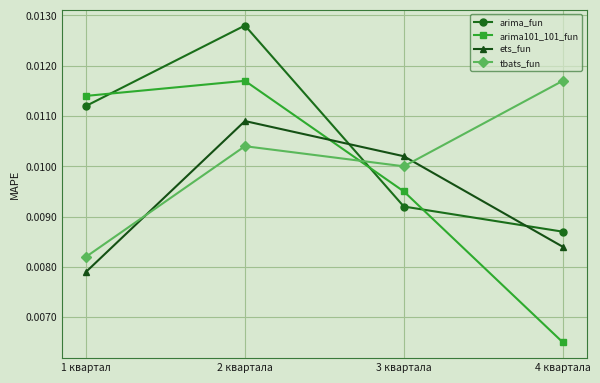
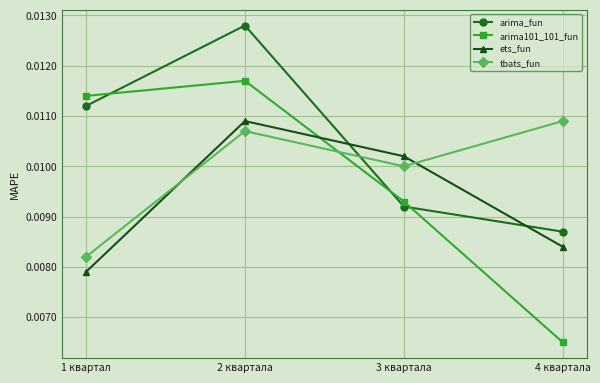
  {
    "arima101_101_fun": {
      "1 квартал": 0.0114,
      "2 квартала": 0.0117,
-     "3 квартала": 0.0095,
+     "3 квартала": 0.0093,
      "4 квартала": 0.0065
    },
    "tbats_fun": {
      "1 квартал": 0.0082,
-     "2 квартала": 0.0104,
+     "2 квартала": 0.0107,
      "3 квартала": 0.0100,
-     "4 квартала": 0.0117
+     "4 квартала": 0.0109
    }
  }
